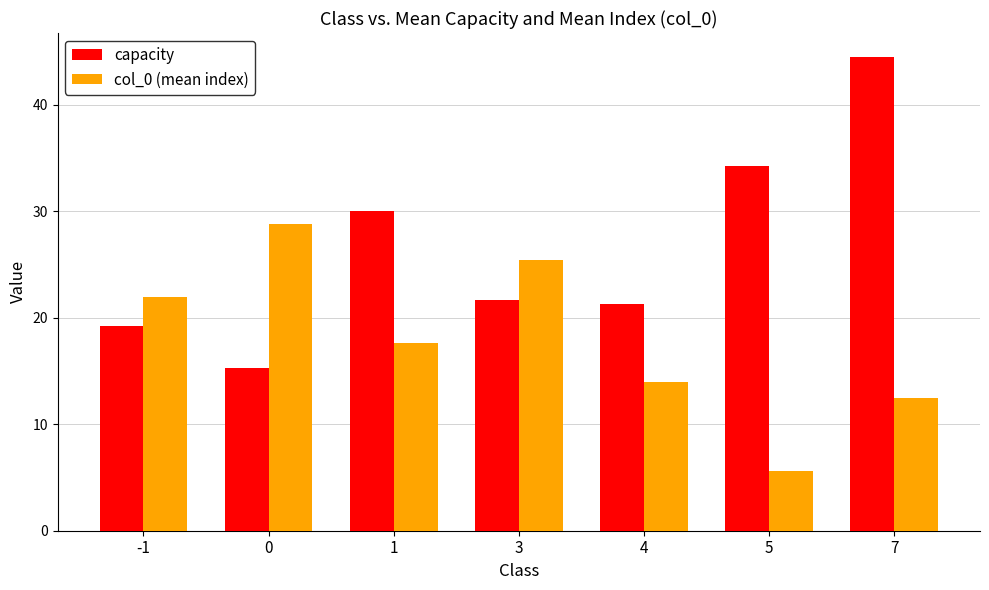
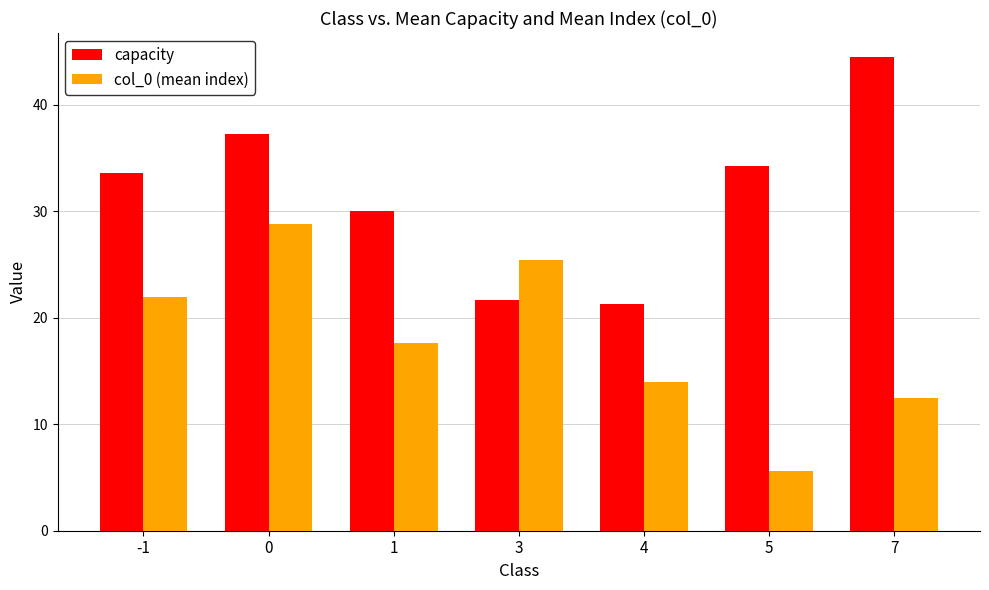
  {
    "capacity": {
-     "-1": 19.2,
-     "0": 15.3,
+     "-1": 33.6,
+     "0": 37.2,
      "1": 30.0,
      "3": 21.7,
      "4": 21.3,
      "5": 34.2,
      "7": 44.5
    },
    "col_0 (mean index)": {
      "-1": 21.9,
      "0": 28.8,
      "1": 17.7,
      "3": 25.4,
      "4": 14.0,
      "5": 5.6,
      "7": 12.5
    }
  }
